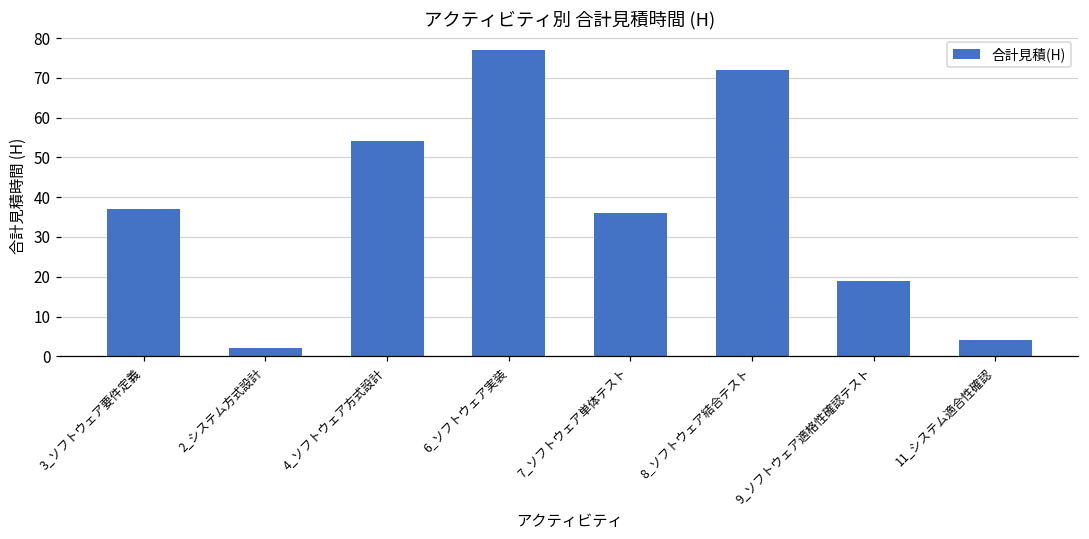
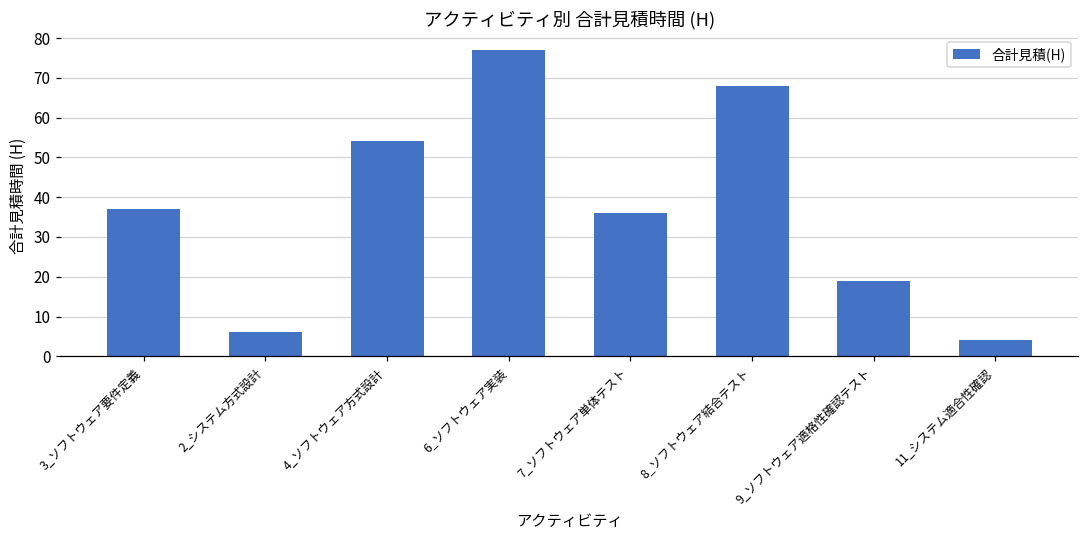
  {
    "3_ソフトウェア要件定義": 37,
-   "2_システム方式設計": 2,
+   "2_システム方式設計": 6,
    "4_ソフトウェア方式設計": 54,
    "6_ソフトウェア実装": 77,
    "7_ソフトウェア単体テスト": 36,
-   "8_ソフトウェア結合テスト": 72,
+   "8_ソフトウェア結合テスト": 68,
    "9_ソフトウェア適格性確認テスト": 19,
    "11_システム適合性確認": 4
  }
